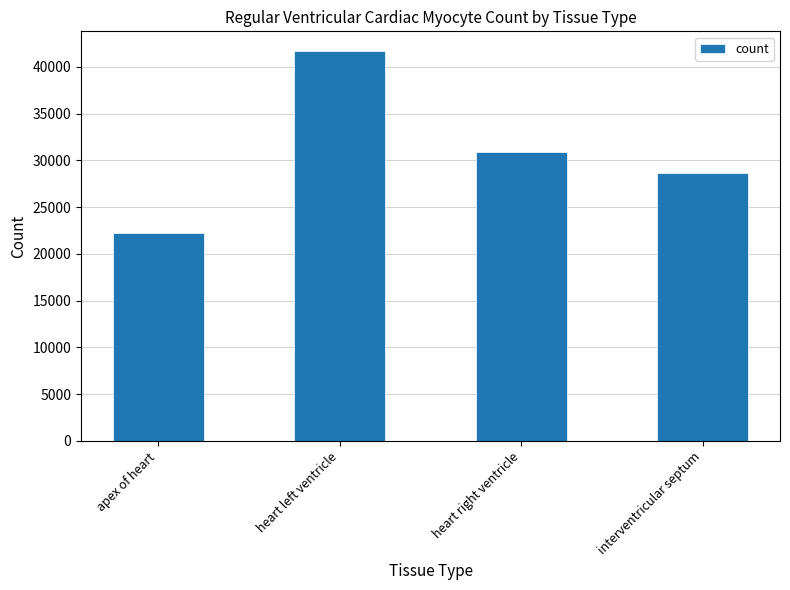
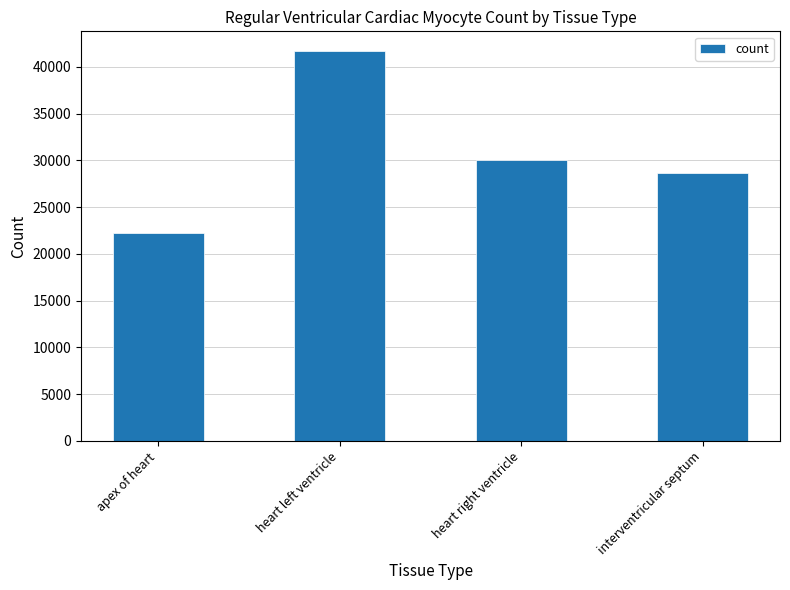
  {
    "apex of heart": 22000,
    "heart left ventricle": 42000,
-   "heart right ventricle": 31000,
+   "heart right ventricle": 30000,
    "interventricular septum": 29000
  }
